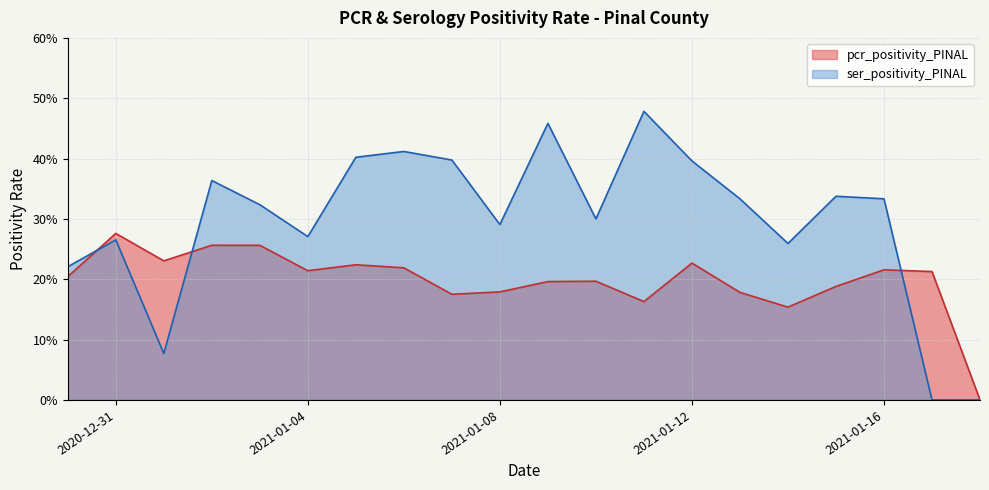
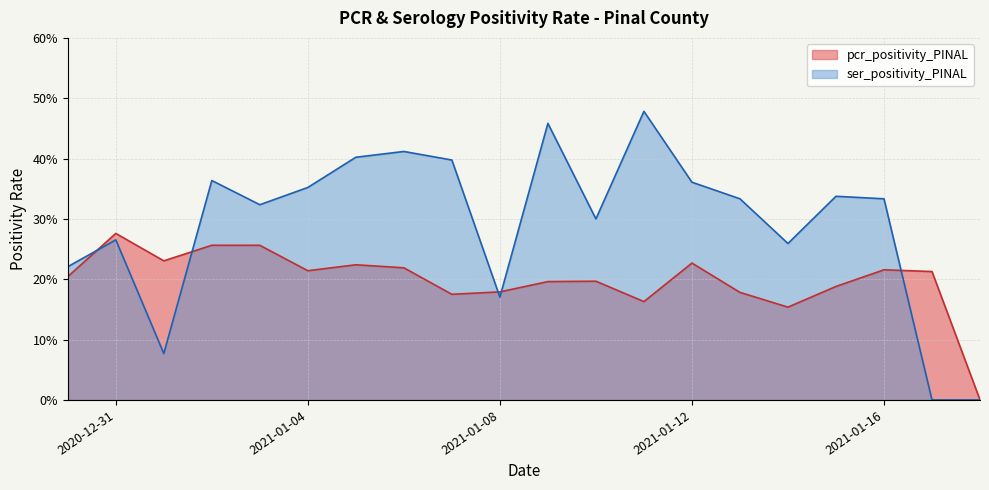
  {
    "pcr_positivity_PINAL": {
      "2020-12-31": "28%",
      "2021-01-04": "21%",
      "2021-01-08": "18%",
      "2021-01-12": "23%",
      "2021-01-16": "22%"
    },
    "ser_positivity_PINAL": {
      "2020-12-31": "27%",
-     "2021-01-04": "27%",
-     "2021-01-08": "29%",
-     "2021-01-12": "40%",
+     "2021-01-04": "35%",
+     "2021-01-08": "17%",
+     "2021-01-12": "36%",
      "2021-01-16": "33%"
    }
  }
